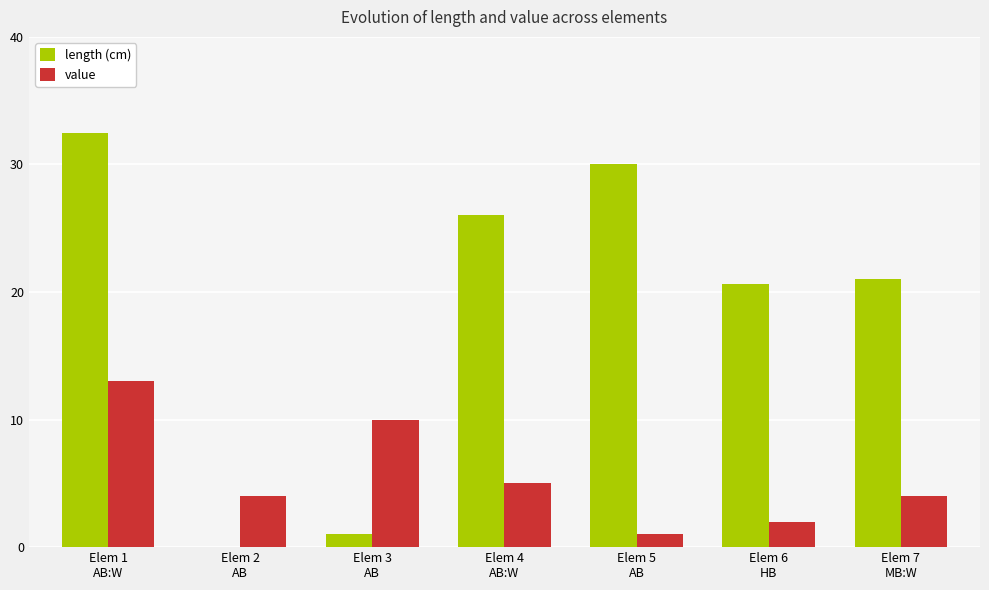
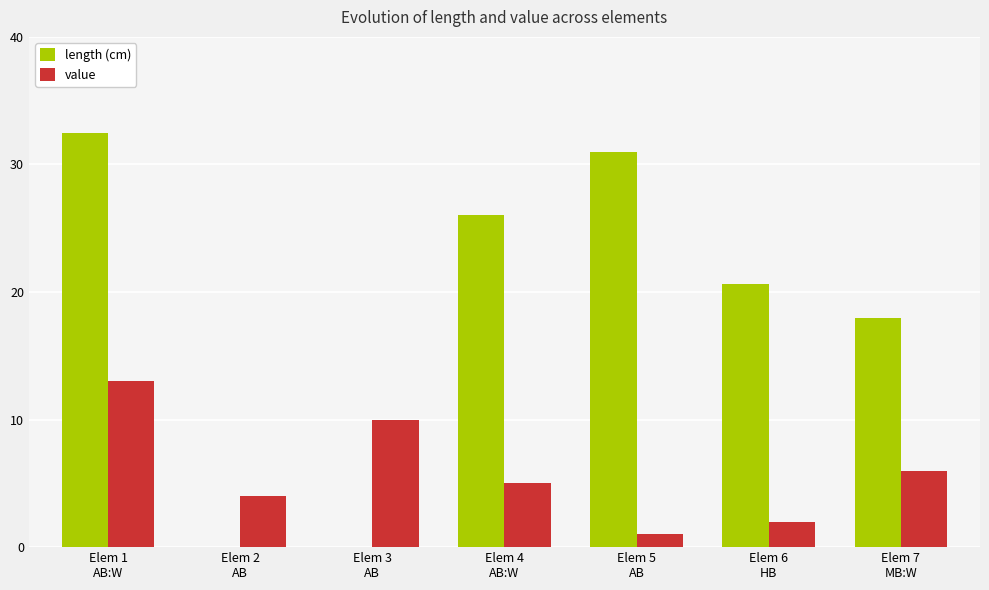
  {
    "length (cm)": {
      "Elem 1 AB:W": 32.5,
      "Elem 2 AB": 0,
-     "Elem 3 AB": 1,
+     "Elem 3 AB": 0,
      "Elem 4 AB:W": 26,
-     "Elem 5 AB": 30,
+     "Elem 5 AB": 31,
      "Elem 6 HB": 20.6,
-     "Elem 7 MB:W": 21
+     "Elem 7 MB:W": 18
    },
    "value": {
      "Elem 1 AB:W": 13,
      "Elem 2 AB": 4,
      "Elem 3 AB": 10,
      "Elem 4 AB:W": 5,
      "Elem 5 AB": 1,
      "Elem 6 HB": 2,
-     "Elem 7 MB:W": 4
+     "Elem 7 MB:W": 6
    }
  }
